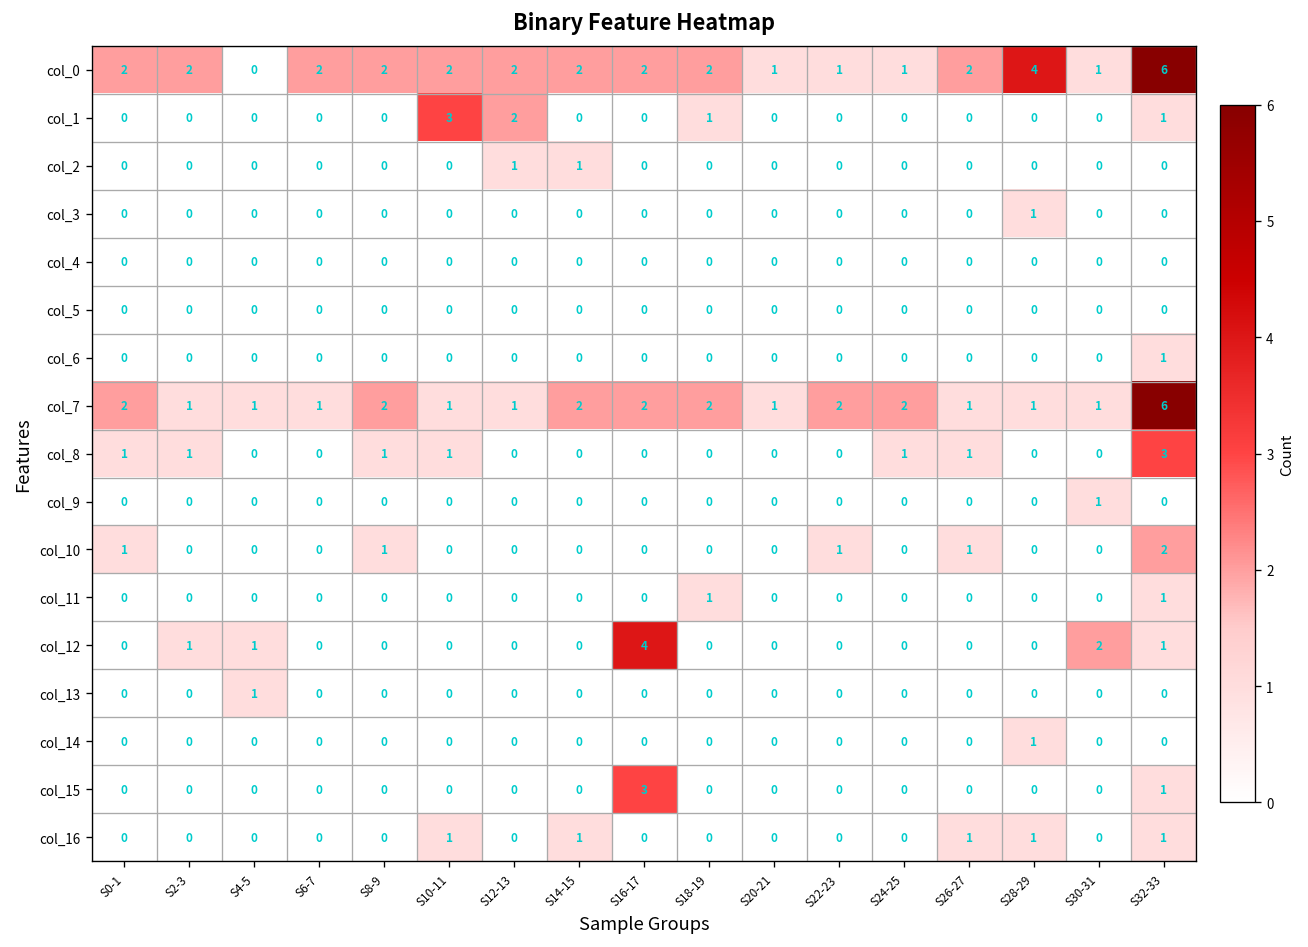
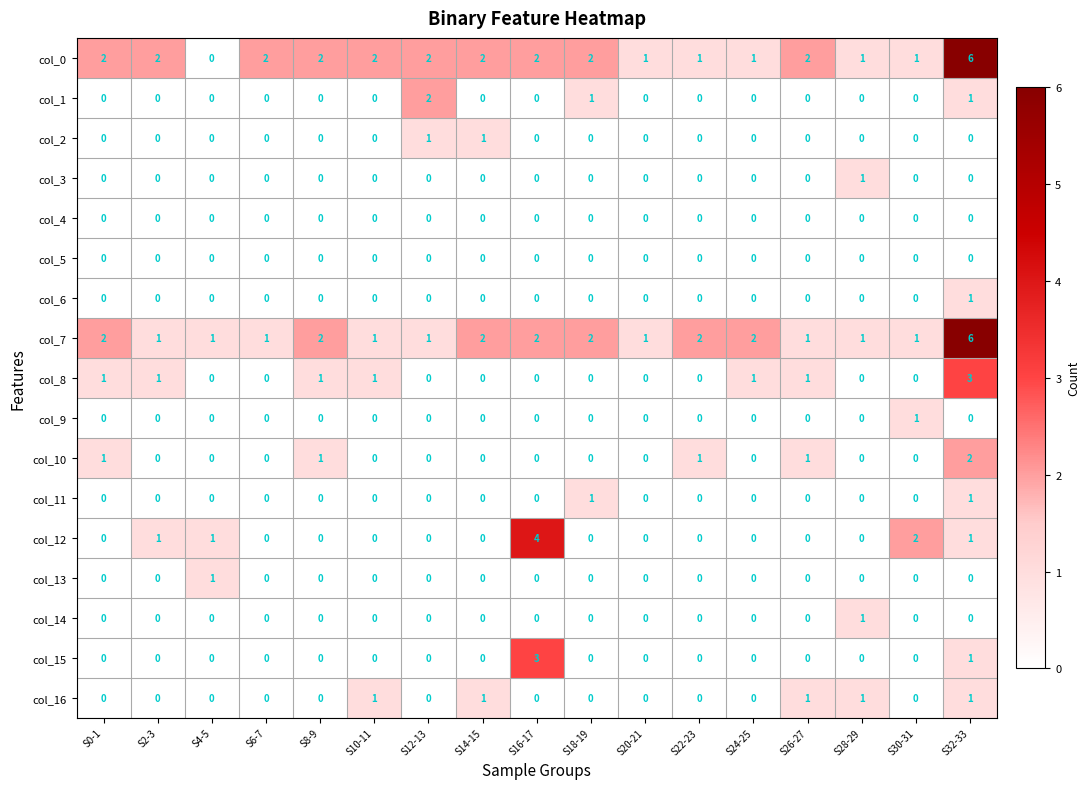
  {
    "col_0": {
      "S0-1": 2,
      "S2-3": 2,
      "S4-5": 0,
      "S6-7": 2,
      "S8-9": 2,
      "S10-11": 2,
      "S12-13": 2,
      "S14-15": 2,
      "S16-17": 2,
      "S18-19": 2,
      "S20-21": 1,
      "S22-23": 1,
      "S24-25": 1,
      "S26-27": 2,
-     "S28-29": 4,
+     "S28-29": 1,
      "S30-31": 1,
      "S32-33": 6
    },
    "col_1": {
      "S0-1": 0,
      "S2-3": 0,
      "S4-5": 0,
      "S6-7": 0,
      "S8-9": 0,
-     "S10-11": 3,
+     "S10-11": 0,
      "S12-13": 2,
      "S14-15": 0,
      "S16-17": 0,
      "S18-19": 1,
      "S20-21": 0,
      "S22-23": 0,
      "S24-25": 0,
      "S26-27": 0,
      "S28-29": 0,
      "S30-31": 0,
      "S32-33": 1
    }
  }
